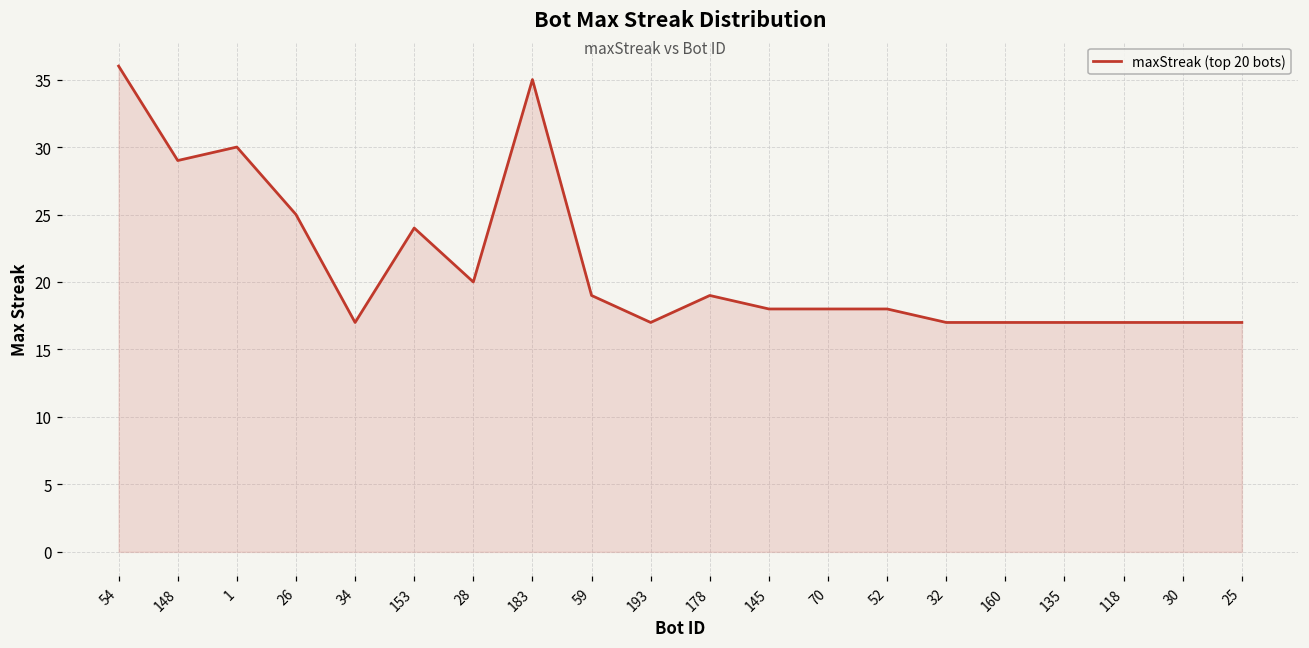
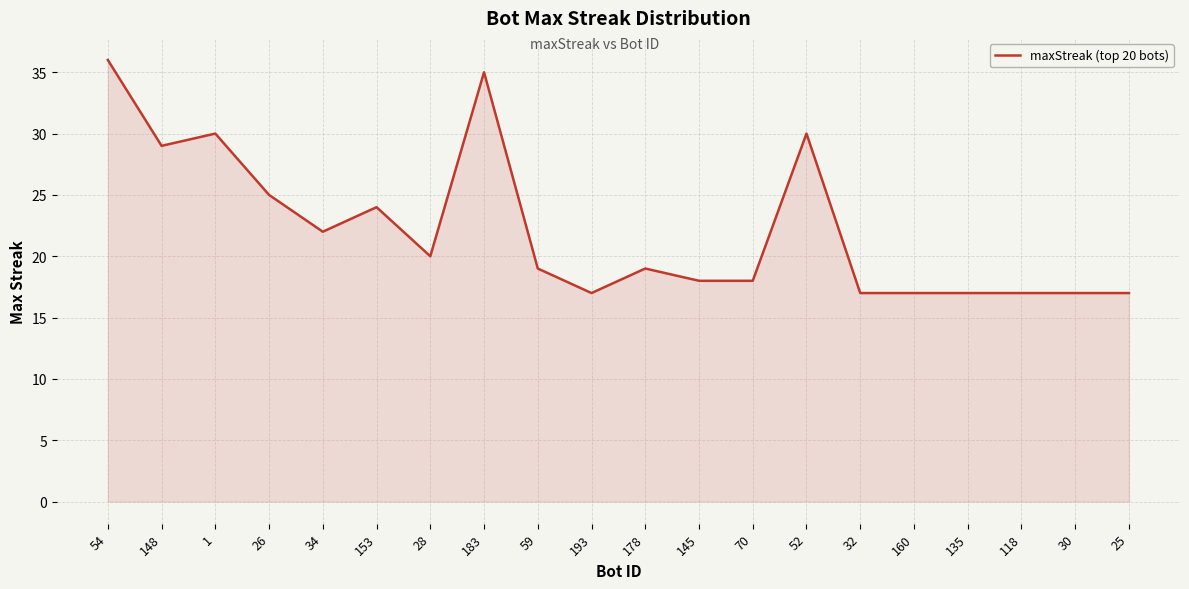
  {
    "54": 36,
    "148": 29,
    "1": 30,
    "26": 25,
-   "34": 17,
+   "34": 22,
    "153": 24,
    "28": 20,
    "183": 35,
    "59": 19,
    "193": 17,
    "178": 19,
    "145": 18,
    "70": 18,
-   "52": 18,
+   "52": 30,
    "32": 17,
    "160": 17,
    "135": 17,
    "118": 17,
    "30": 17,
    "25": 17
  }
